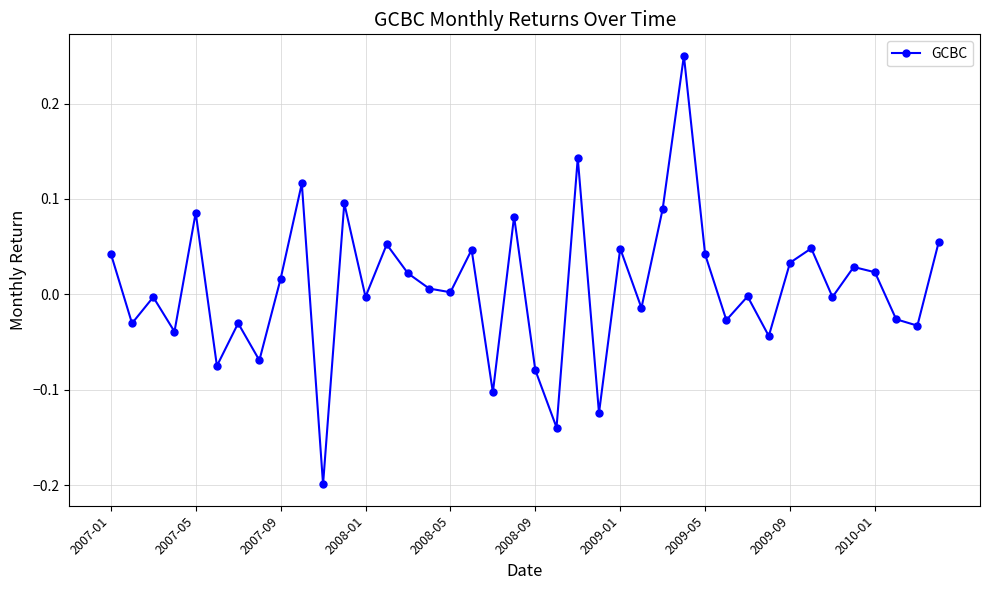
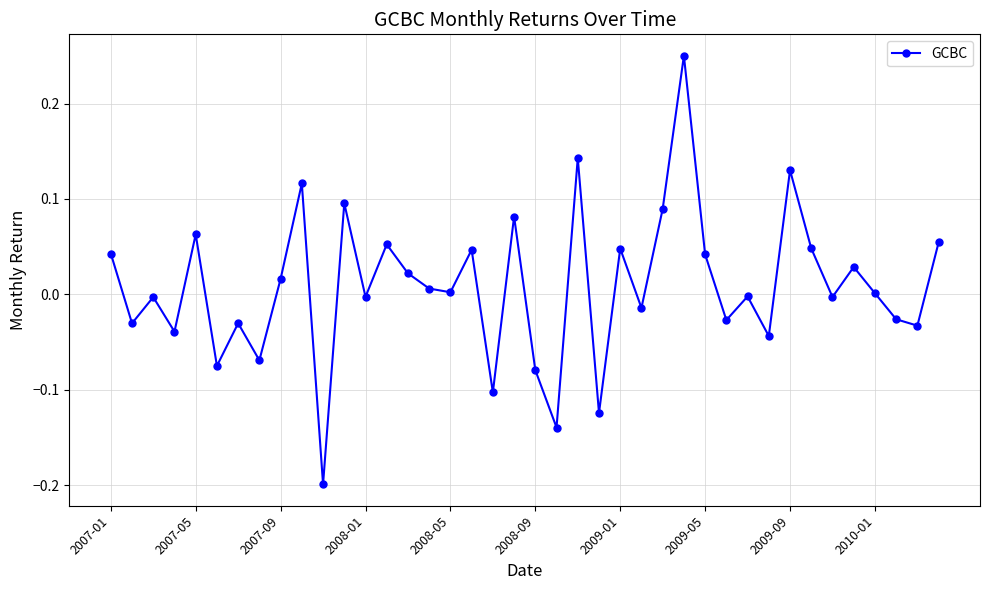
  {
    "2007-01": 0.04,
-   "2007-05": 0.09,
+   "2007-05": 0.06,
    "2007-09": 0.02,
    "2008-01": 0.00,
    "2008-05": 0.00,
    "2008-09": -0.08,
    "2009-01": 0.05,
    "2009-05": 0.04,
-   "2009-09": 0.03,
-   "2010-01": 0.02
+   "2009-09": 0.13,
+   "2010-01": 0.00
  }
